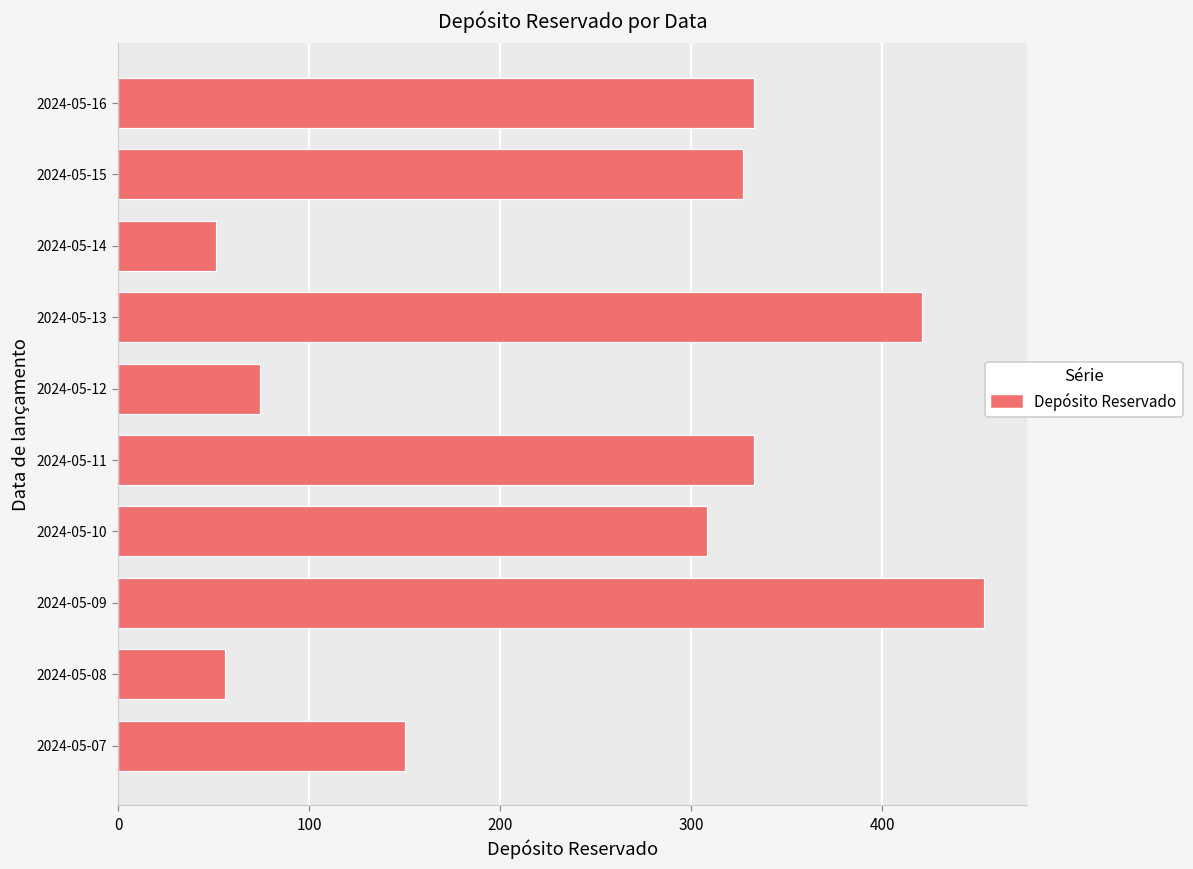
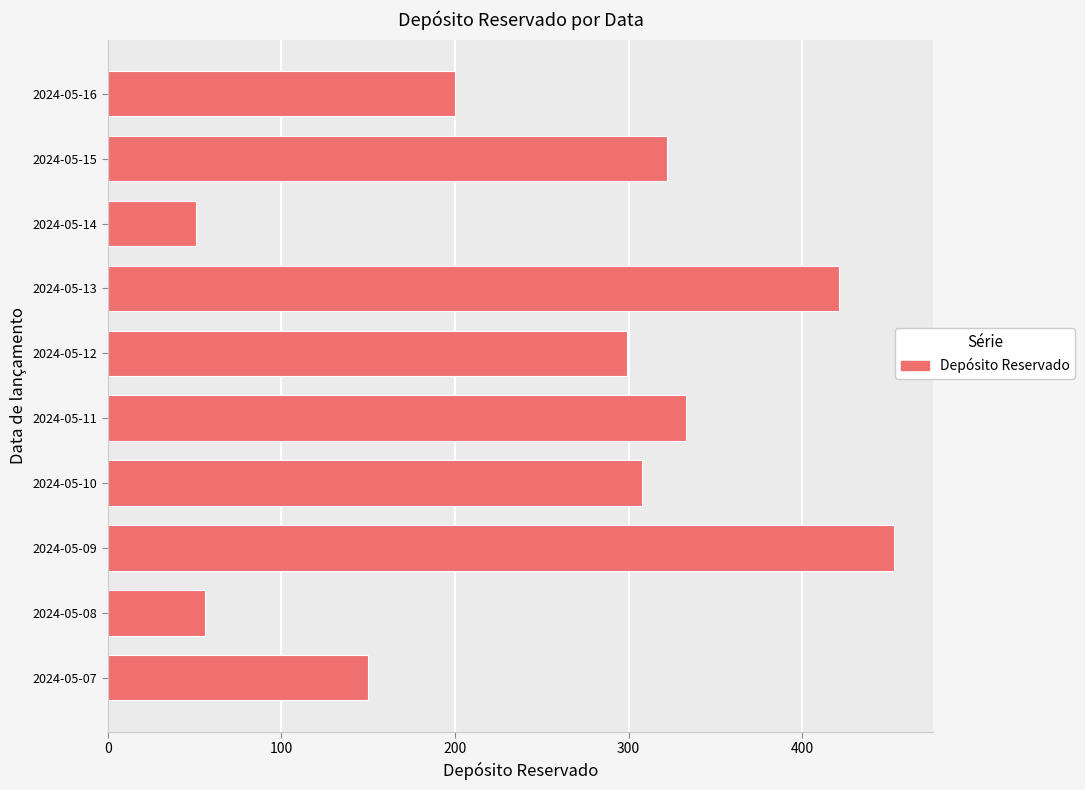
  {
-   "2024-05-16": 333,
-   "2024-05-15": 327,
+   "2024-05-16": 200,
+   "2024-05-15": 322,
    "2024-05-14": 51,
    "2024-05-13": 421,
-   "2024-05-12": 74,
+   "2024-05-12": 299,
    "2024-05-11": 333,
    "2024-05-10": 308,
    "2024-05-09": 453,
    "2024-05-08": 56,
    "2024-05-07": 150
  }
